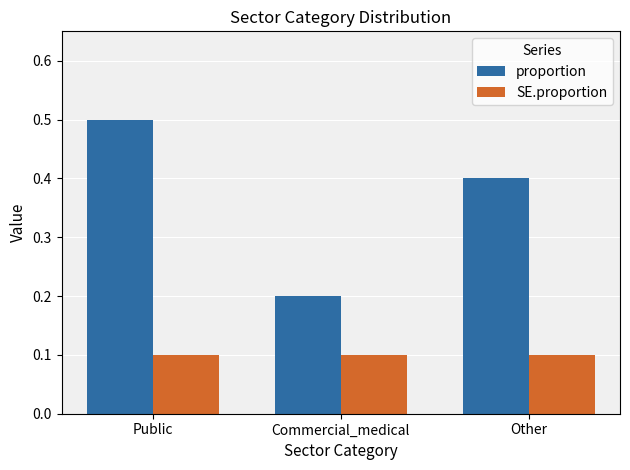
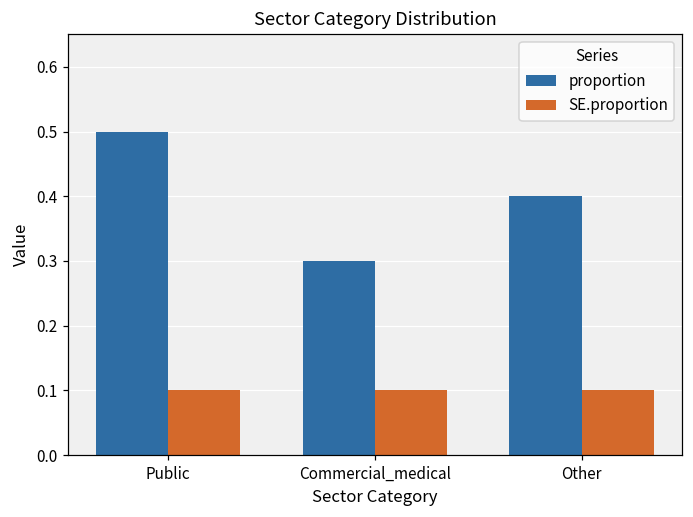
  {
    "proportion": {
      "Public": 0.5,
-     "Commercial_medical": 0.2,
+     "Commercial_medical": 0.3,
      "Other": 0.4
    },
    "SE.proportion": {
      "Public": 0.1,
      "Commercial_medical": 0.1,
      "Other": 0.1
    }
  }
